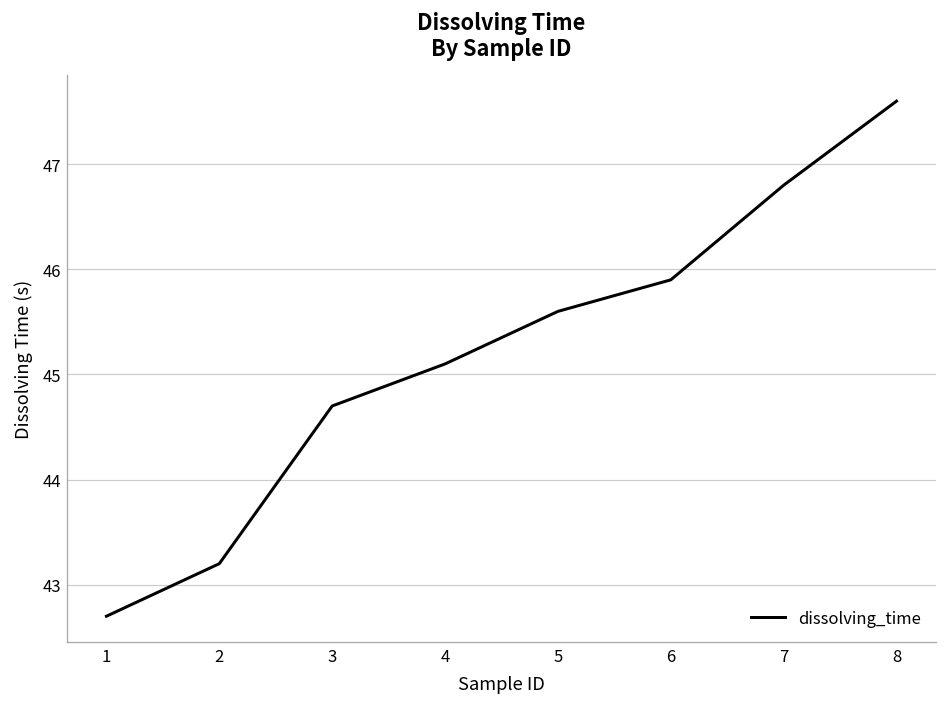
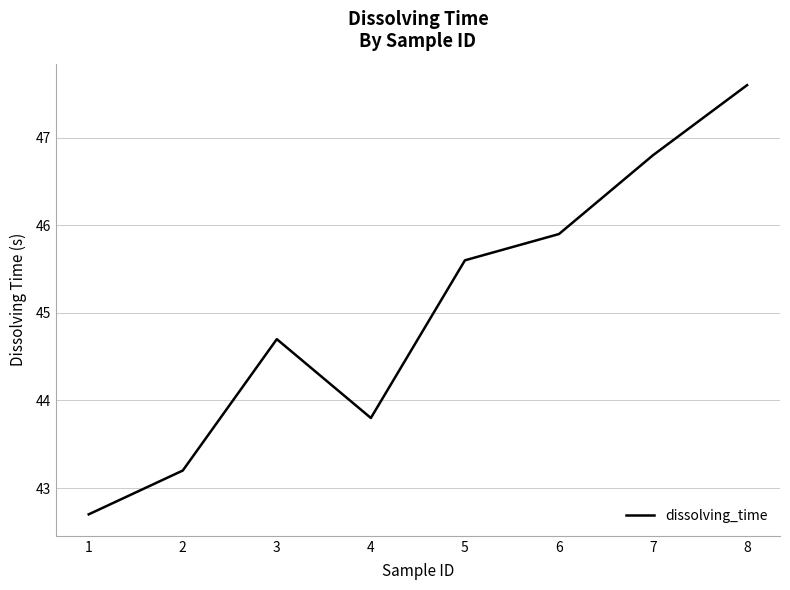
  {
    "1": 42.7,
    "2": 43.2,
    "3": 44.7,
-   "4": 45.1,
+   "4": 43.8,
    "5": 45.6,
    "6": 45.9,
    "7": 46.8,
    "8": 47.6
  }
